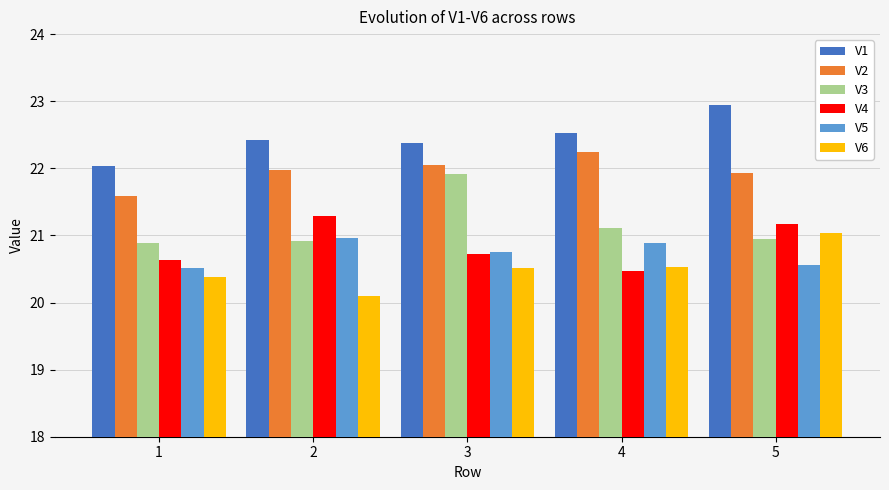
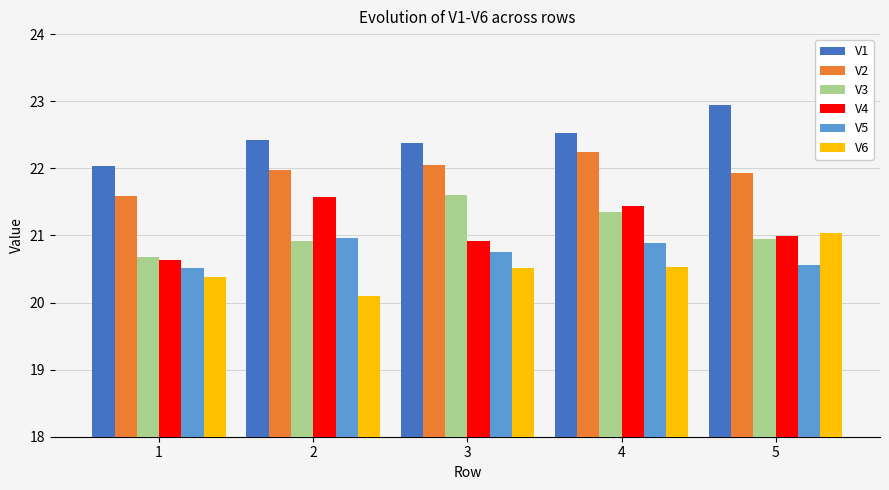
  {
    "V2": {
      "1": 21.6,
      "2": 22.0,
      "3": 22.0,
      "4": 22.2,
      "5": 21.9
    },
    "V3": {
-     "1": 20.9,
+     "1": 20.7,
      "2": 20.9,
-     "3": 21.9,
-     "4": 21.1,
+     "3": 21.6,
+     "4": 21.4,
      "5": 20.9
    },
    "V4": {
      "1": 20.6,
-     "2": 21.3,
-     "3": 20.7,
-     "4": 20.5,
-     "5": 21.2
+     "2": 21.6,
+     "3": 20.9,
+     "4": 21.4,
+     "5": 21.0
    },
    "V6": {
      "1": 20.4,
      "2": 20.1,
      "3": 20.5,
      "4": 20.5,
      "5": 21.0
    }
  }
